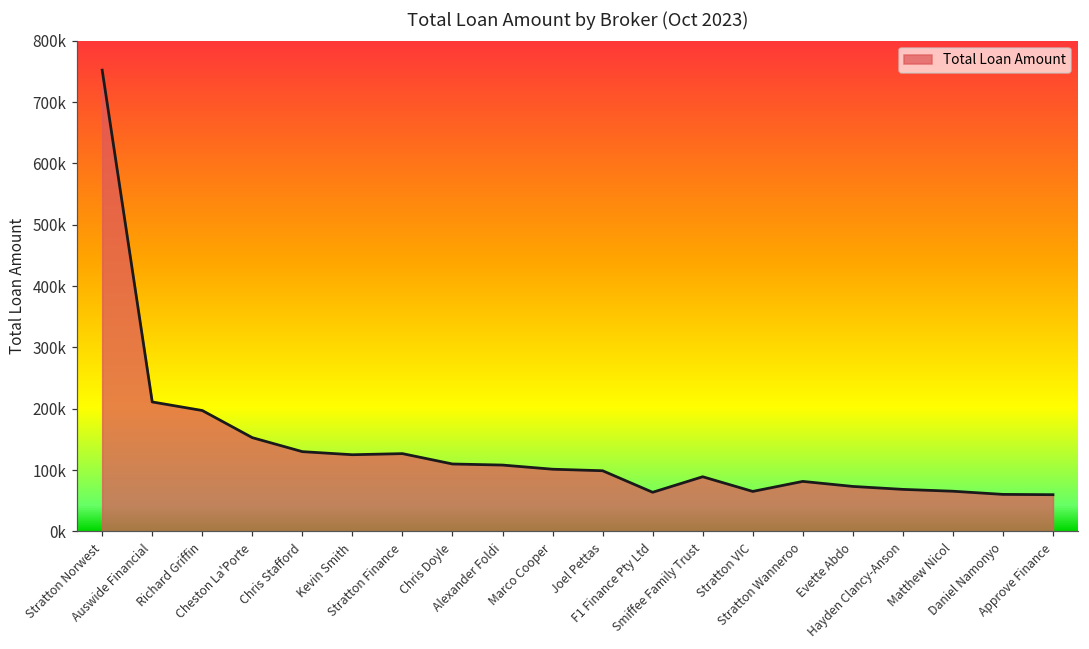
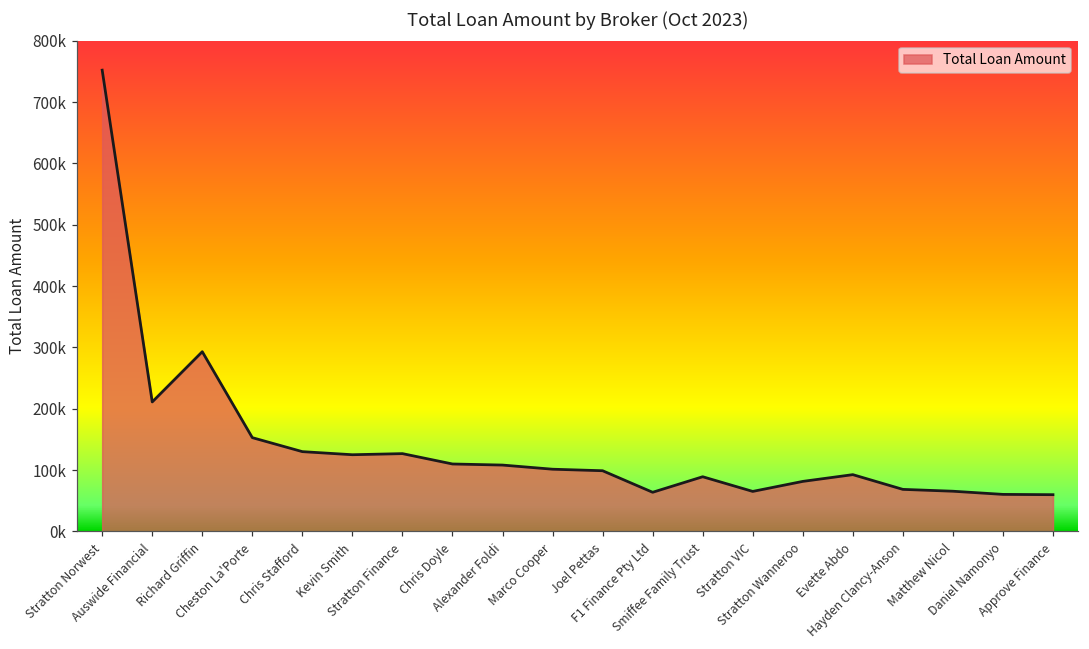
  {
    "Stratton Norwest": 750000,
    "Auswide Financial": 210000,
-   "Richard Griffin": 200000,
+   "Richard Griffin": 290000,
    "Cheston La'Porte": 150000,
    "Chris Stafford": 130000,
    "Kevin Smith": 130000,
    "Stratton Finance": 130000,
    "Chris Doyle": 110000,
    "Alexander Foldi": 110000,
    "Marco Cooper": 100000,
    "Joel Pettas": 100000,
    "F1 Finance Pty Ltd": 60000,
    "Smiffee Family Trust": 90000,
    "Stratton VIC": 70000,
    "Stratton Wanneroo": 80000,
-   "Evette Abdo": 70000,
+   "Evette Abdo": 90000,
    "Hayden Clancy-Anson": 70000,
    "Matthew Nicol": 70000,
    "Daniel Namonyo": 60000,
    "Approve Finance": 60000
  }
